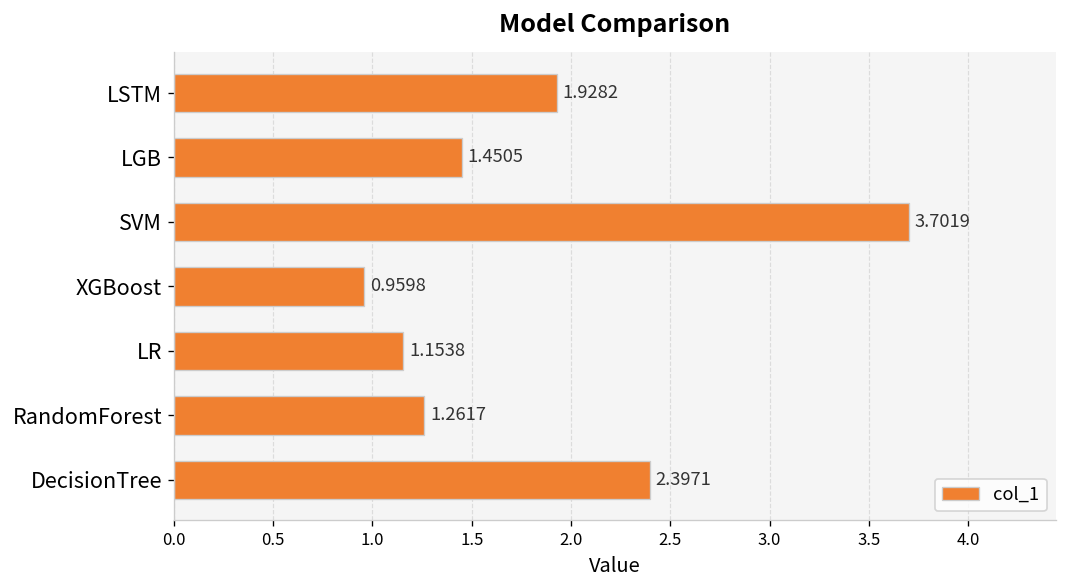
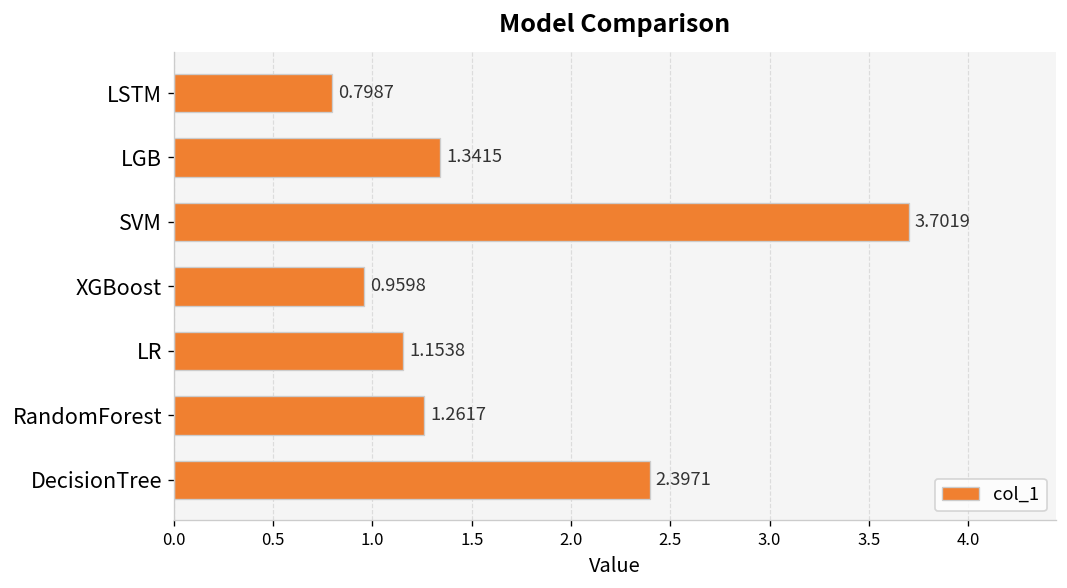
  {
-   "LSTM": 1.9282,
-   "LGB": 1.4505,
+   "LSTM": 0.7987,
+   "LGB": 1.3415,
    "SVM": 3.7019,
    "XGBoost": 0.9598,
    "LR": 1.1538,
    "RandomForest": 1.2617,
    "DecisionTree": 2.3971
  }
